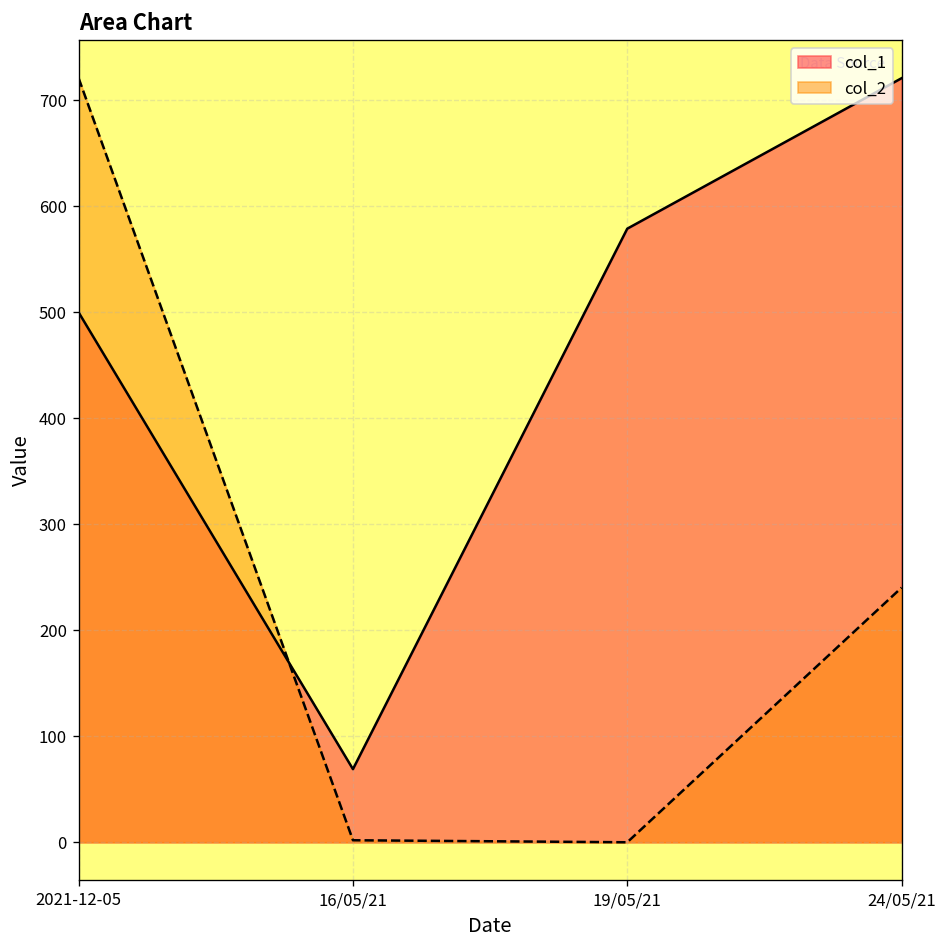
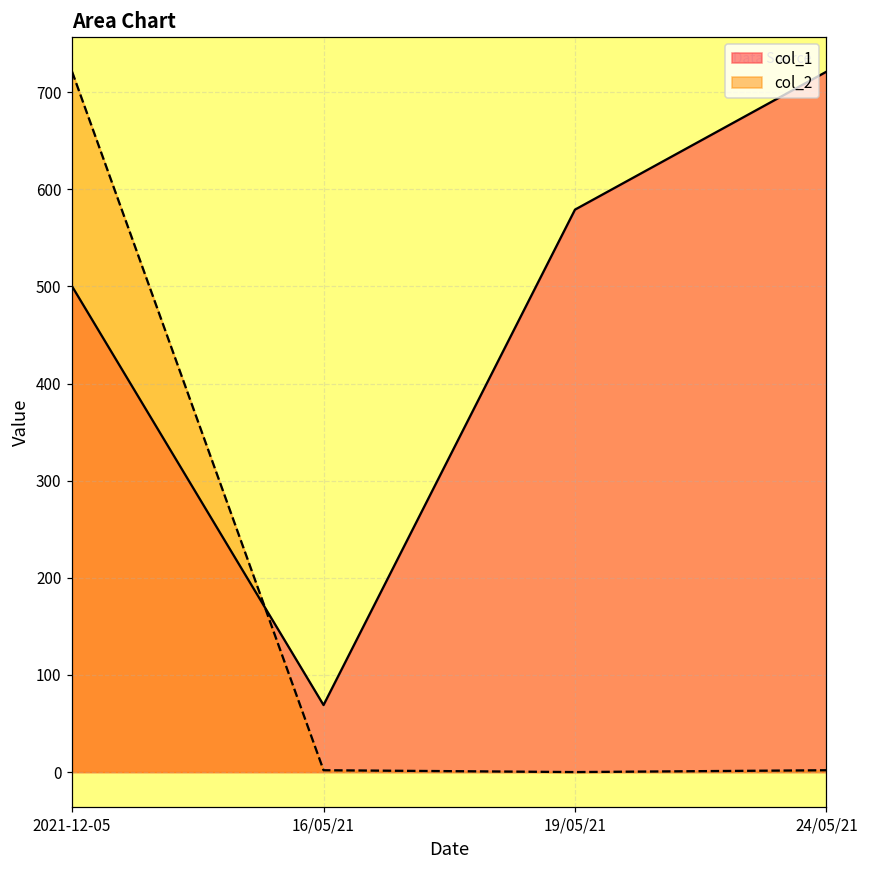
  {
    "col_1": {
      "2021-12-05": 500,
      "16/05/21": 70,
      "19/05/21": 580,
      "24/05/21": 720
    },
    "col_2": {
      "2021-12-05": 720,
      "16/05/21": 0,
      "19/05/21": 0,
-     "24/05/21": 240
+     "24/05/21": 0
    }
  }
